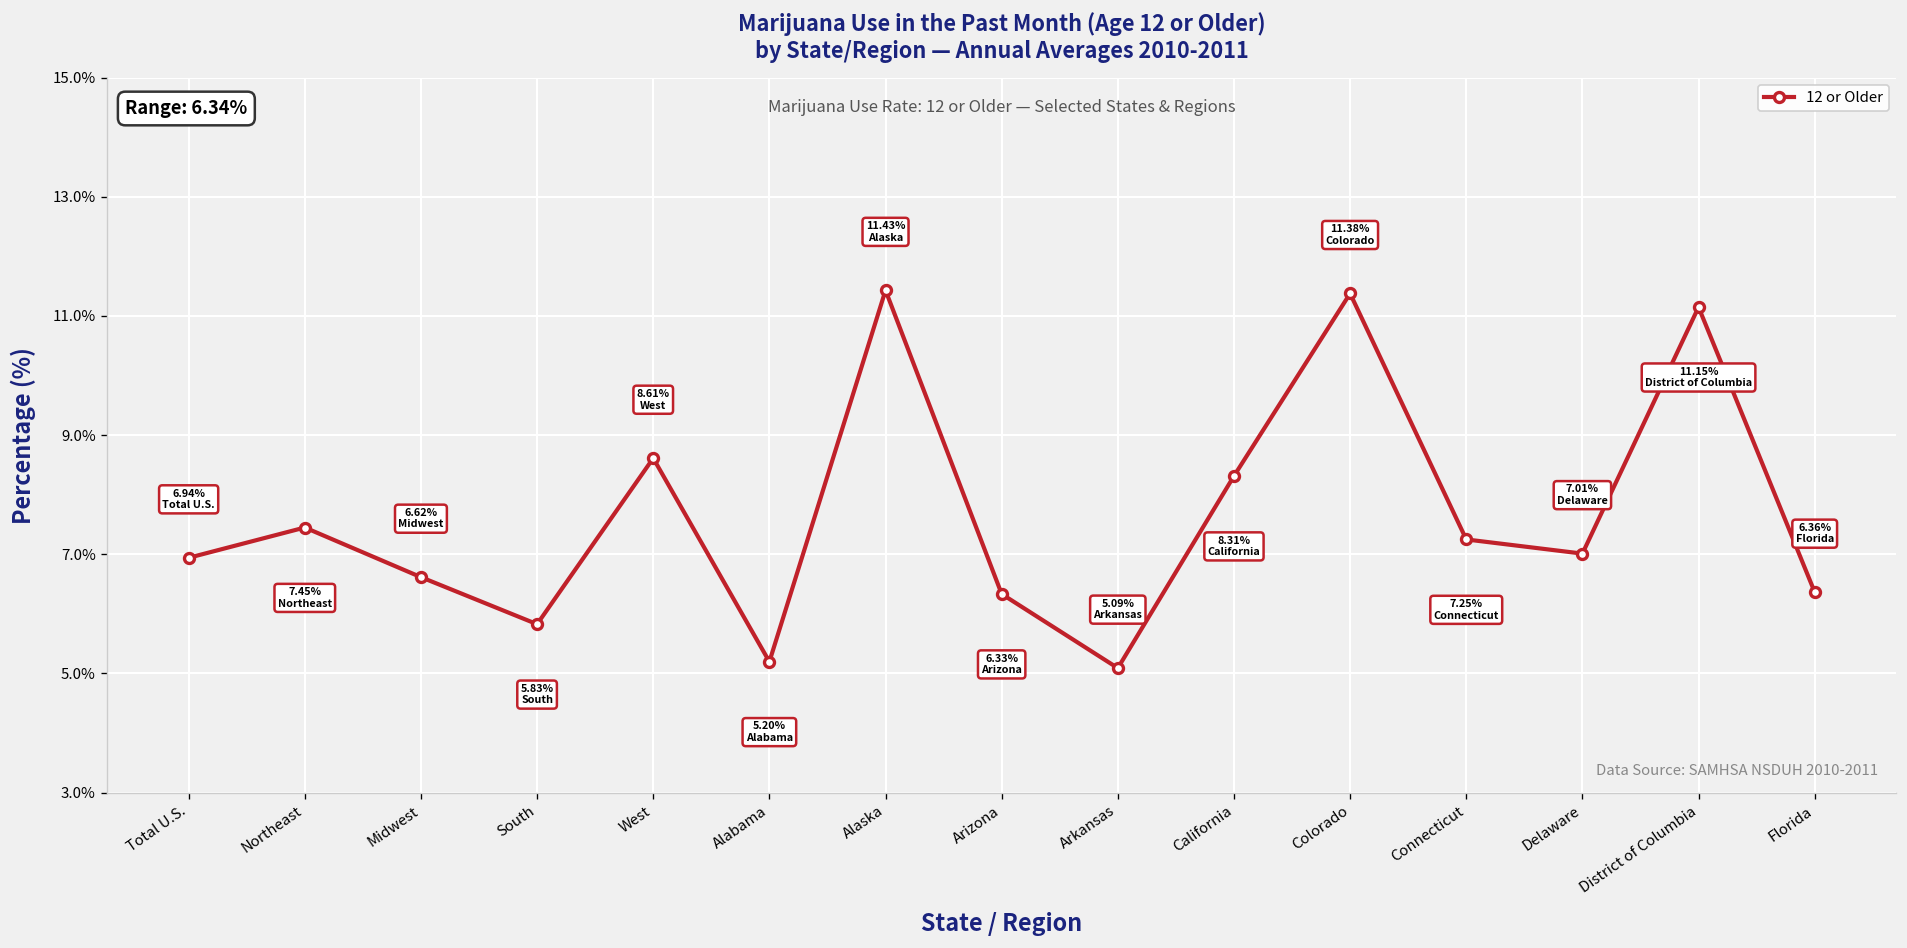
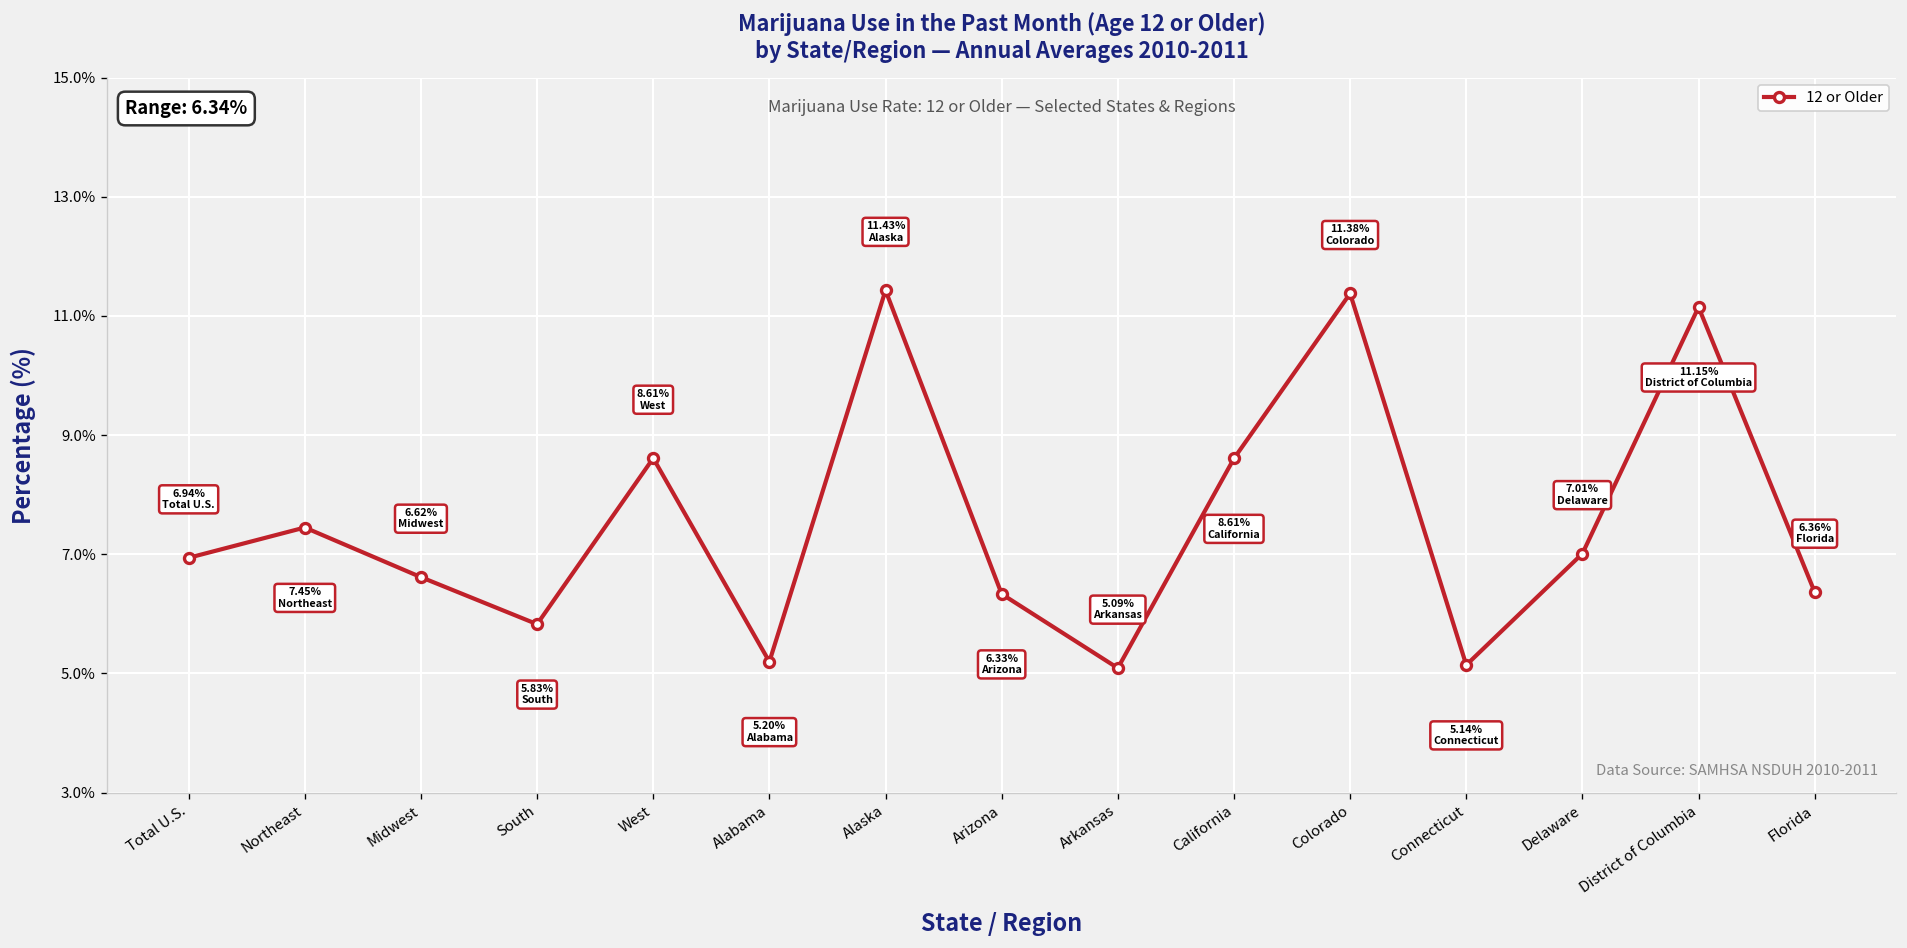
  {
-   "California": "8.31%",
-   "Connecticut": "7.25%"
+   "California": "8.61%",
+   "Connecticut": "5.14%"
  }
